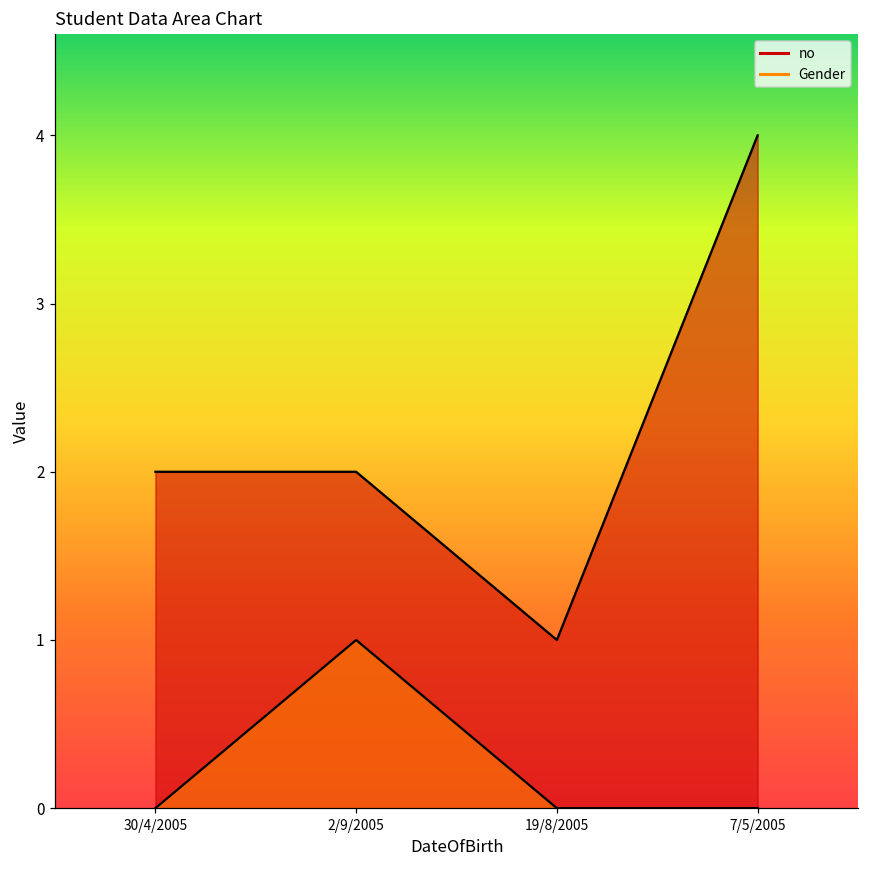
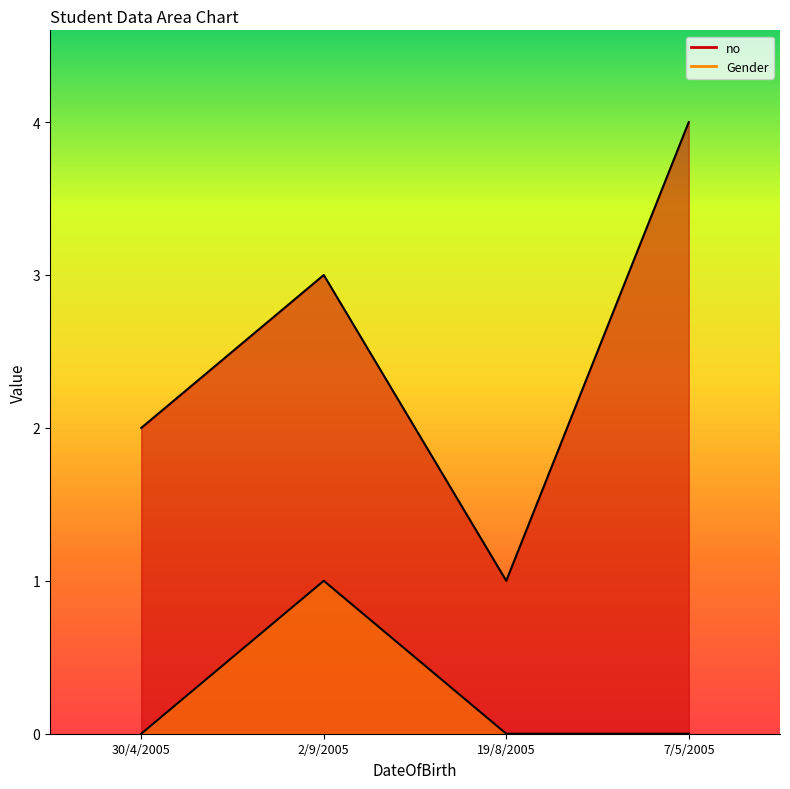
  {
    "no": {
      "30/4/2005": 2,
-     "2/9/2005": 2,
+     "2/9/2005": 3,
      "19/8/2005": 1,
      "7/5/2005": 4
    },
    "Gender": {
      "30/4/2005": 0,
      "2/9/2005": 1,
      "19/8/2005": 0,
      "7/5/2005": 0
    }
  }
